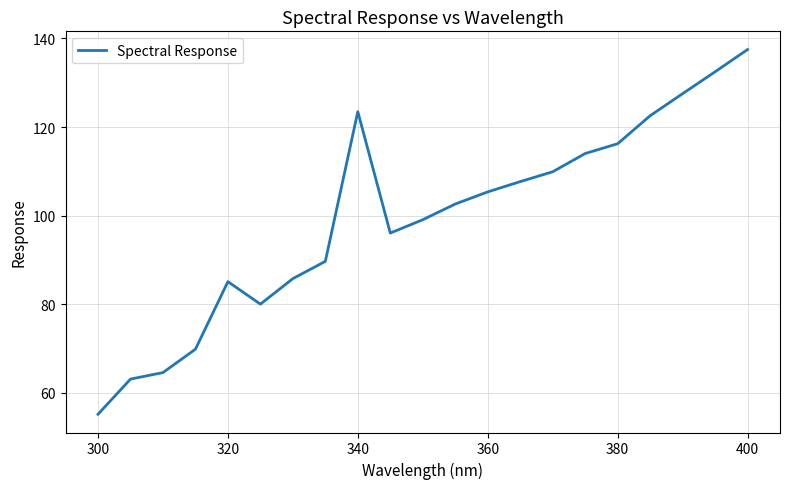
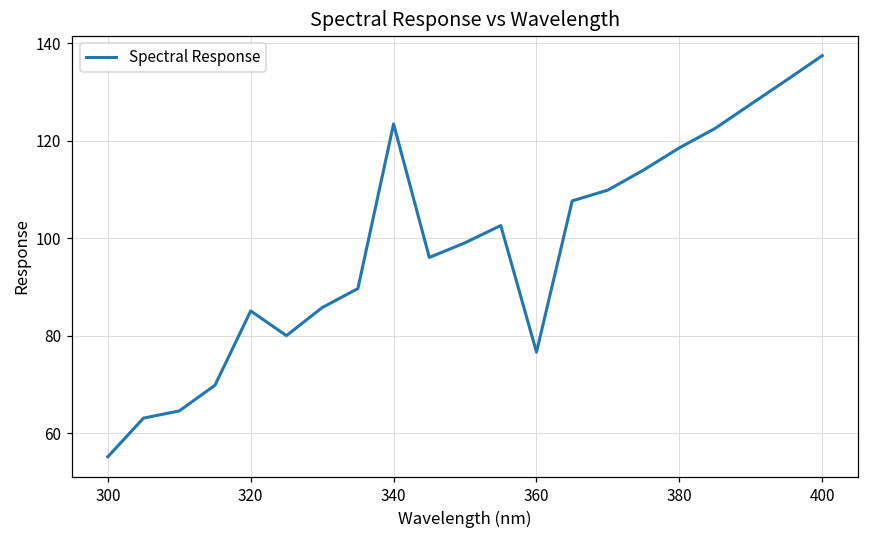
  {
    "300": 55,
    "320": 85,
    "340": 123,
-   "360": 105,
-   "380": 116,
+   "360": 77,
+   "380": 119,
    "400": 137
  }
